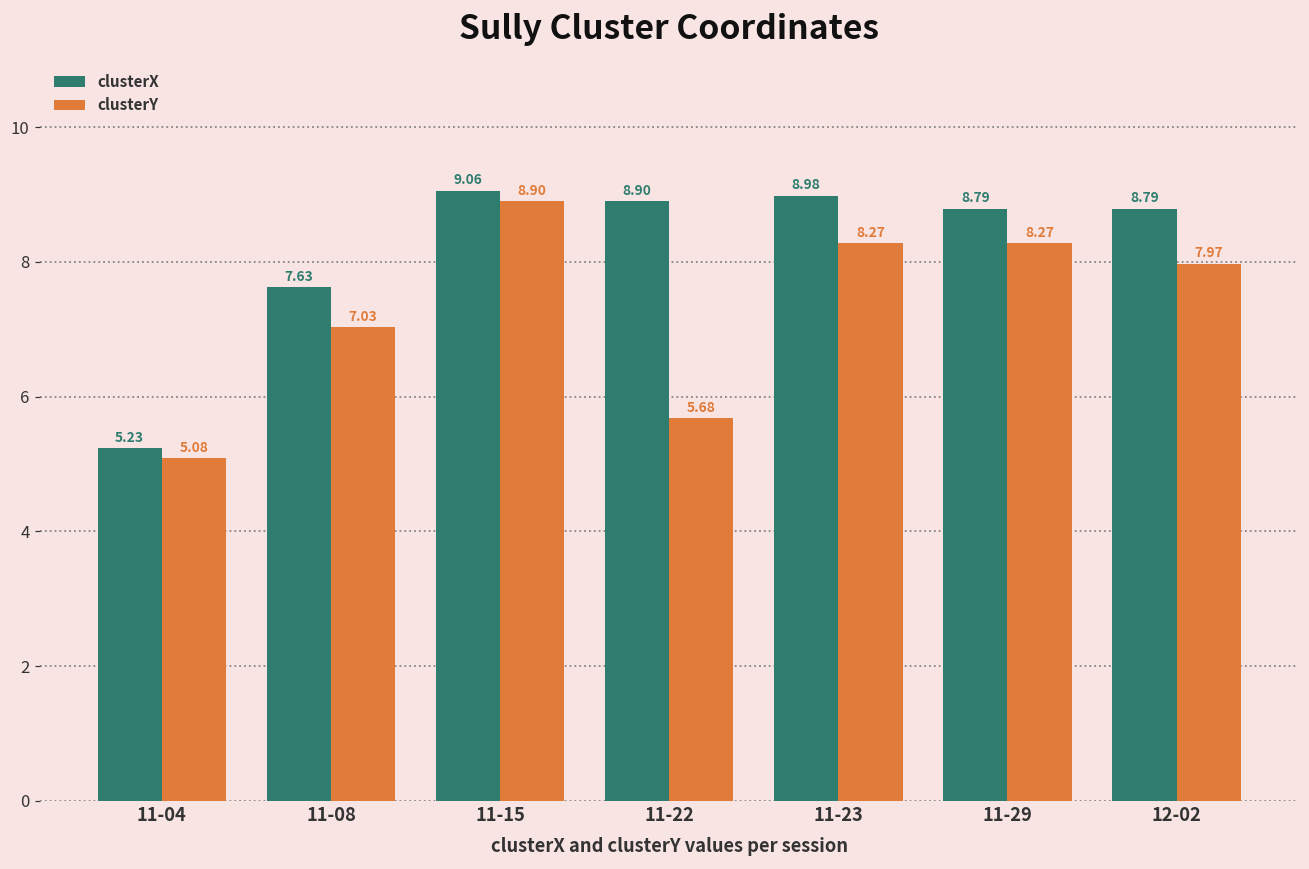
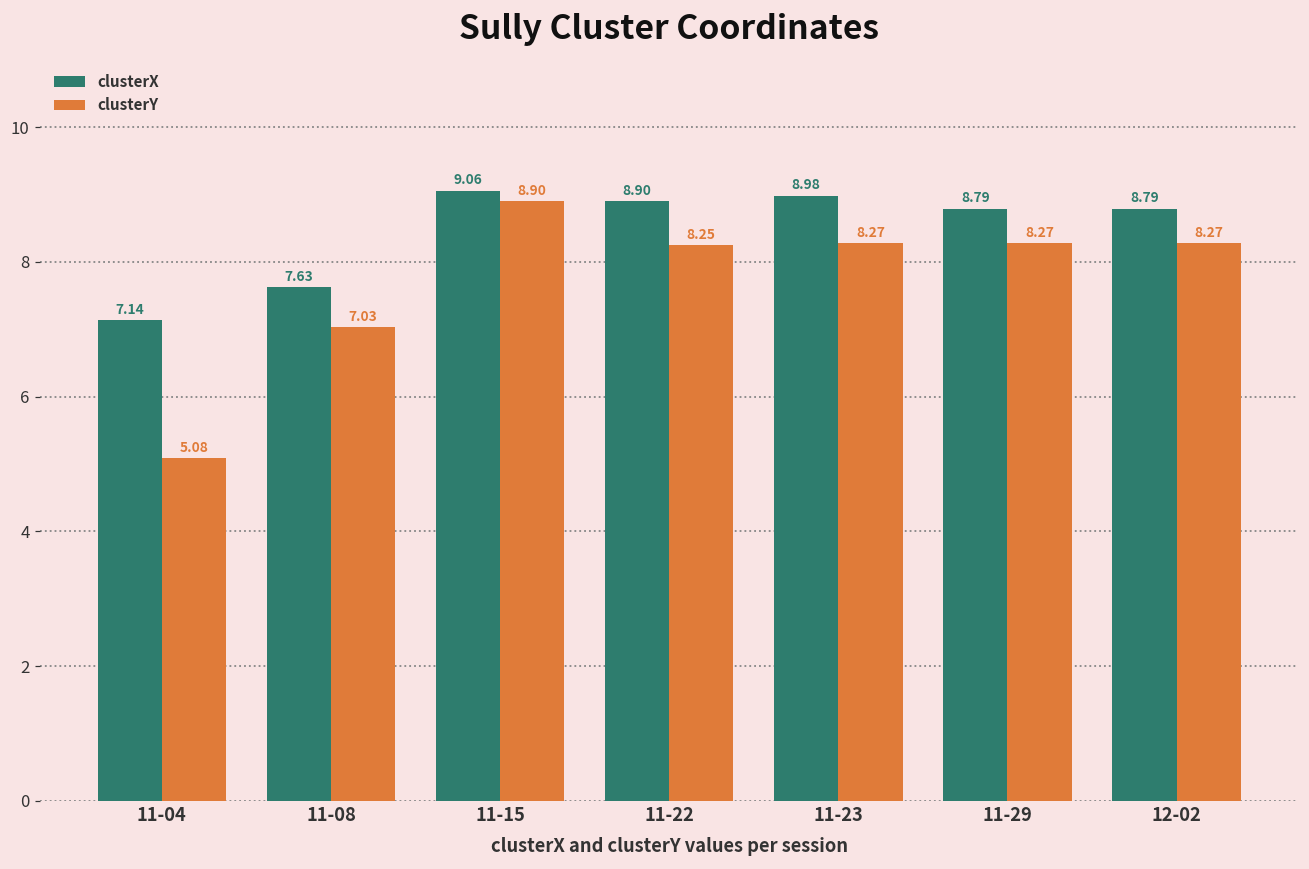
  {
    "clusterX": {
-     "11-04": 5.23,
+     "11-04": 7.14,
      "11-08": 7.63,
      "11-15": 9.06,
      "11-22": 8.90,
      "11-23": 8.98,
      "11-29": 8.79,
      "12-02": 8.79
    },
    "clusterY": {
      "11-04": 5.08,
      "11-08": 7.03,
      "11-15": 8.90,
-     "11-22": 5.68,
+     "11-22": 8.25,
      "11-23": 8.27,
      "11-29": 8.27,
-     "12-02": 7.97
+     "12-02": 8.27
    }
  }
